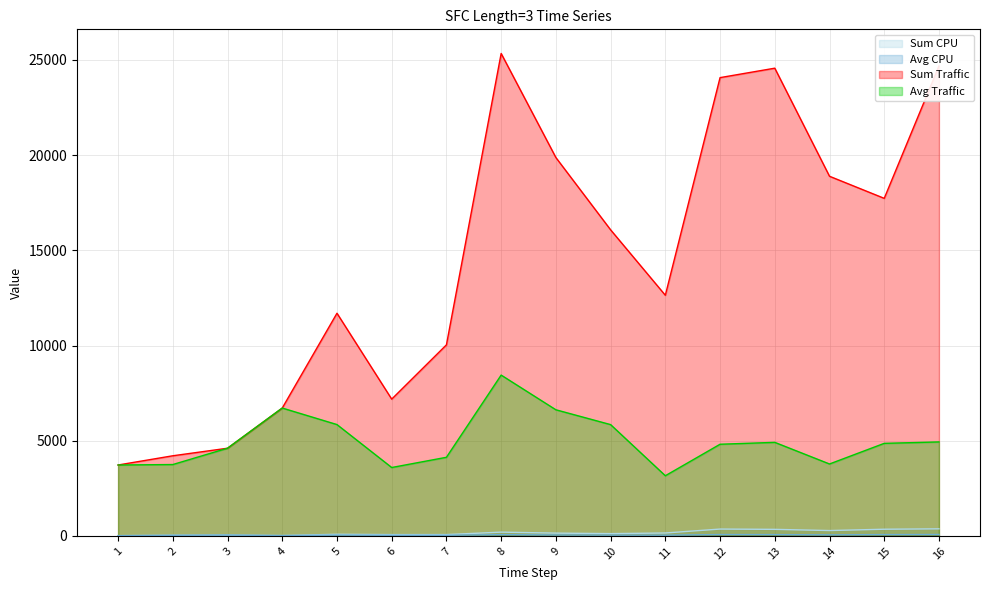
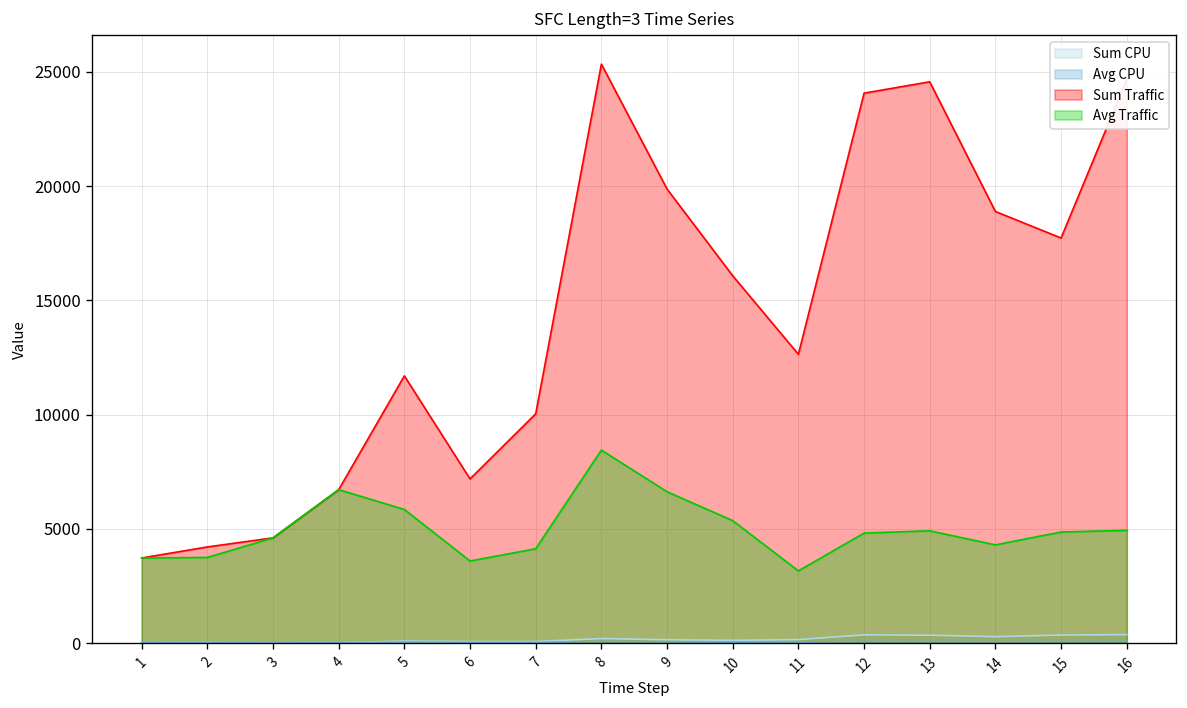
  {
    "Sum Traffic": {
      "2": 4200,
      "5": 11700,
      "6": 7200,
      "7": 10000,
      "8": 25300,
      "9": 19900,
      "10": 16100,
      "11": 12600,
      "12": 24100,
      "13": 24600,
      "14": 18900,
      "15": 17700
    },
    "Avg Traffic": {
      "2": 3700,
      "5": 5800,
      "6": 3600,
      "7": 4100,
      "8": 8400,
      "9": 6600,
-     "10": 5800,
+     "10": 5400,
      "11": 3200,
      "12": 4800,
      "13": 4900,
-     "14": 3800,
+     "14": 4300,
      "15": 4900,
      "16": 4900
    }
  }
